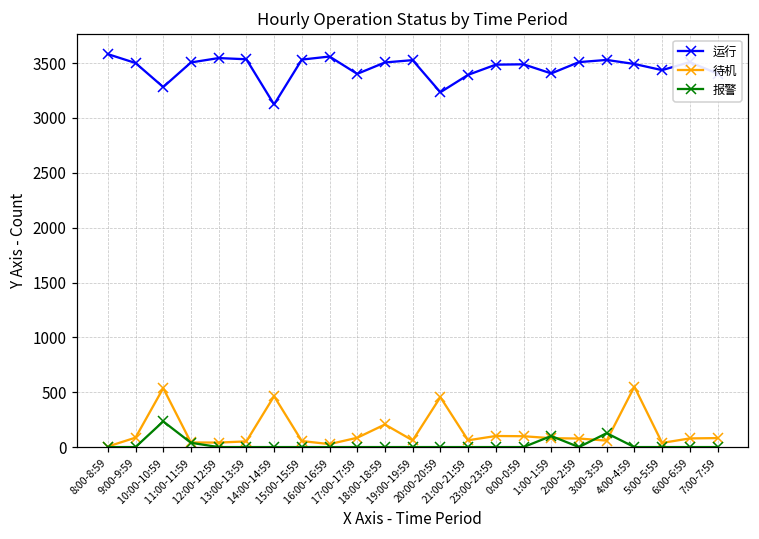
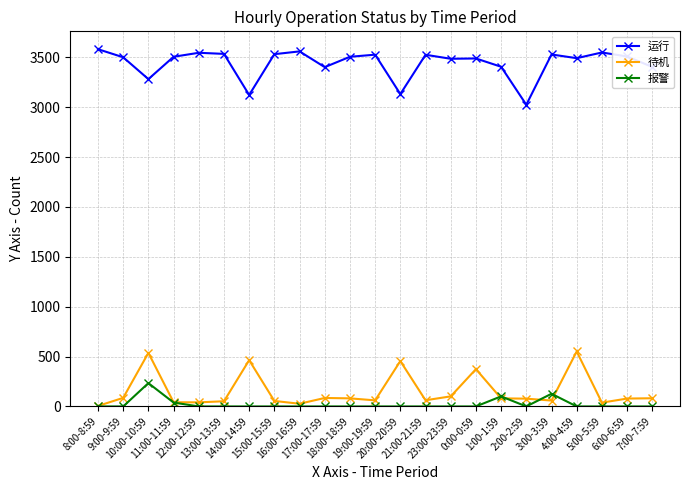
  {
    "运行": {
      "8:00-8:59": 3600,
      "9:00-9:59": 3500,
      "10:00-10:59": 3300,
      "11:00-11:59": 3500,
      "12:00-12:59": 3500,
      "13:00-13:59": 3500,
      "14:00-14:59": 3100,
      "15:00-15:59": 3500,
      "16:00-16:59": 3600,
      "17:00-17:59": 3400,
      "18:00-18:59": 3500,
      "19:00-19:59": 3500,
-     "20:00-20:59": 3200,
-     "21:00-21:59": 3400,
+     "20:00-20:59": 3100,
+     "21:00-21:59": 3500,
      "23:00-23:59": 3500,
      "0:00-0:59": 3500,
      "1:00-1:59": 3400,
-     "2:00-2:59": 3500,
+     "2:00-2:59": 3000,
      "3:00-3:59": 3500,
      "4:00-4:59": 3500,
-     "5:00-5:59": 3400
+     "5:00-5:59": 3500
    },
    "待机": {
      "9:00-9:59": 100,
      "10:00-10:59": 500,
      "12:00-12:59": 0,
      "13:00-13:59": 100,
      "14:00-14:59": 500,
      "15:00-15:59": 100,
      "16:00-16:59": 0,
      "17:00-17:59": 100,
-     "18:00-18:59": 200,
+     "18:00-18:59": 100,
      "19:00-19:59": 100,
      "20:00-20:59": 500,
      "21:00-21:59": 100,
      "23:00-23:59": 100,
-     "0:00-0:59": 100,
+     "0:00-0:59": 400,
      "2:00-2:59": 100,
      "3:00-3:59": 100,
      "4:00-4:59": 600,
      "5:00-5:59": 0,
      "6:00-6:59": 100,
      "7:00-7:59": 100
    },
    "报警": {
      "9:00-9:59": 0,
      "10:00-10:59": 200,
      "12:00-12:59": 0,
      "13:00-13:59": 0,
      "14:00-14:59": 0,
      "15:00-15:59": 0,
      "16:00-16:59": 0,
      "17:00-17:59": 0,
      "18:00-18:59": 0,
      "19:00-19:59": 0,
      "20:00-20:59": 0,
      "21:00-21:59": 0,
      "23:00-23:59": 0,
      "0:00-0:59": 0,
      "2:00-2:59": 0,
      "3:00-3:59": 100,
      "4:00-4:59": 0,
      "5:00-5:59": 0,
      "6:00-6:59": 0,
      "7:00-7:59": 0
    }
  }
